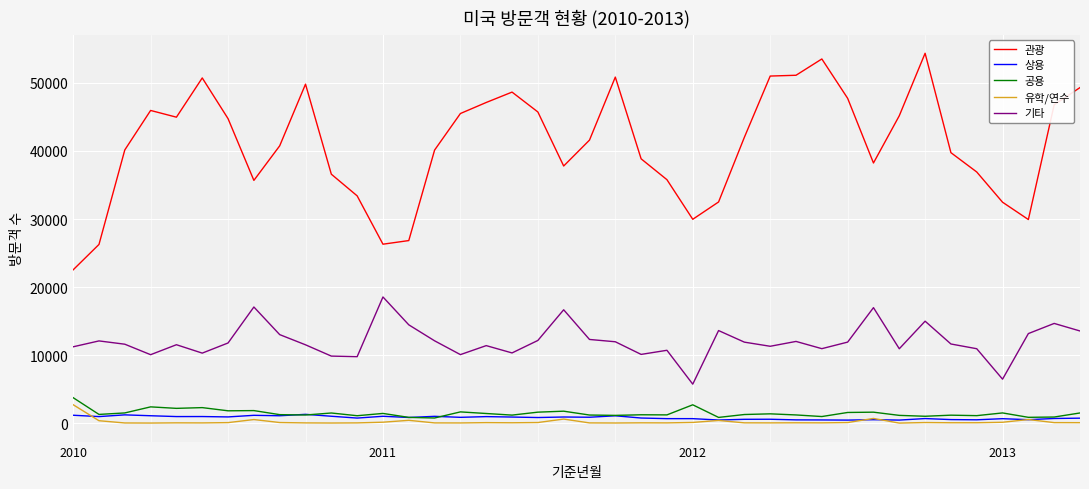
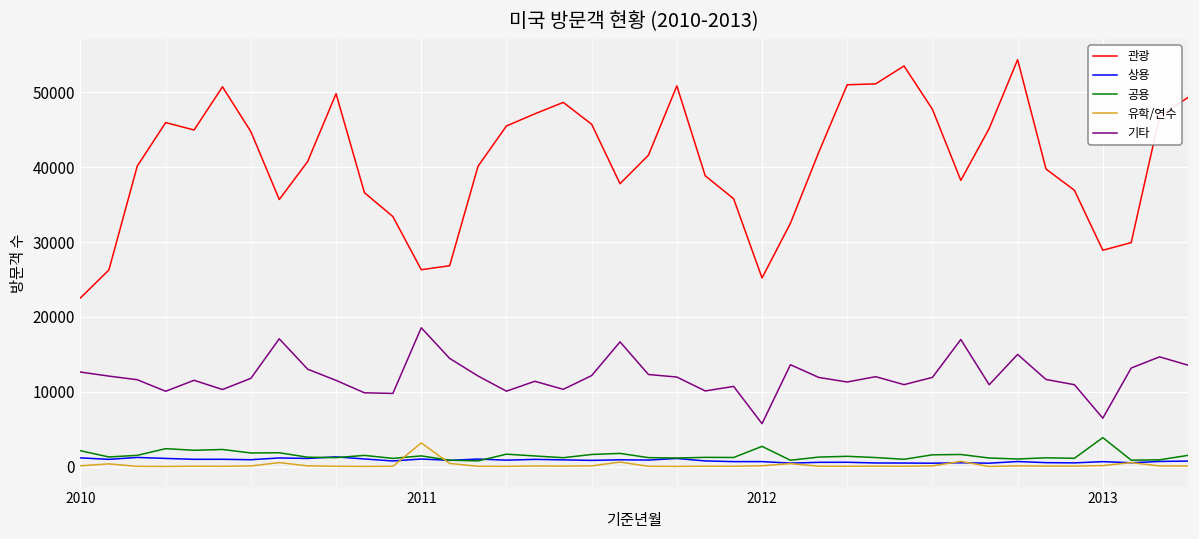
  {
    "관광": {
      "2010": 23000,
      "2011": 26000,
-     "2012": 30000,
-     "2013": 32000
+     "2012": 25000,
+     "2013": 29000
    },
    "상용": {
      "2010": 1000,
      "2011": 1000,
      "2012": 1000,
      "2013": 1000
    },
    "공용": {
-     "2010": 4000,
+     "2010": 2000,
      "2011": 1000,
      "2012": 3000,
-     "2013": 2000
+     "2013": 4000
    },
    "유학/연수": {
-     "2010": 3000,
-     "2011": 0,
+     "2010": 0,
+     "2011": 3000,
      "2012": 0,
      "2013": 0
    },
    "기타": {
-     "2010": 11000,
+     "2010": 13000,
      "2011": 19000,
      "2012": 6000,
      "2013": 6000
    }
  }
